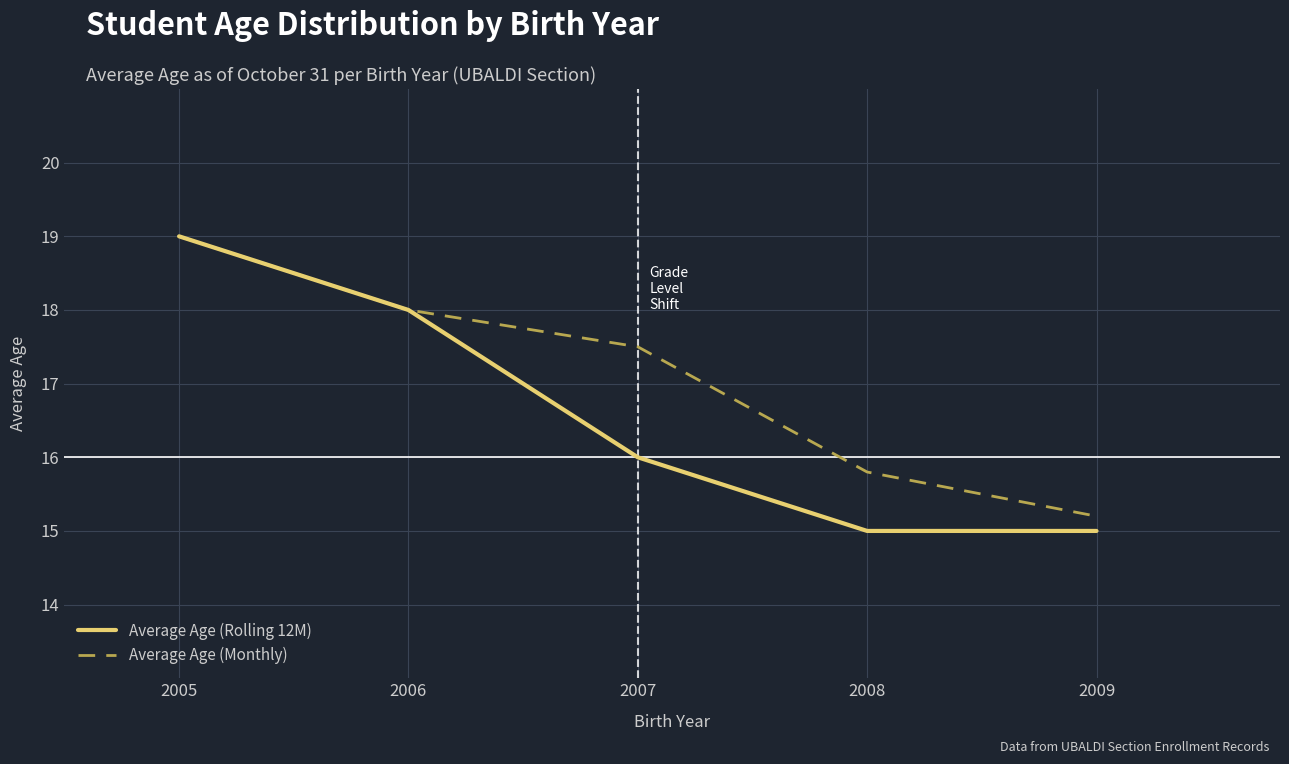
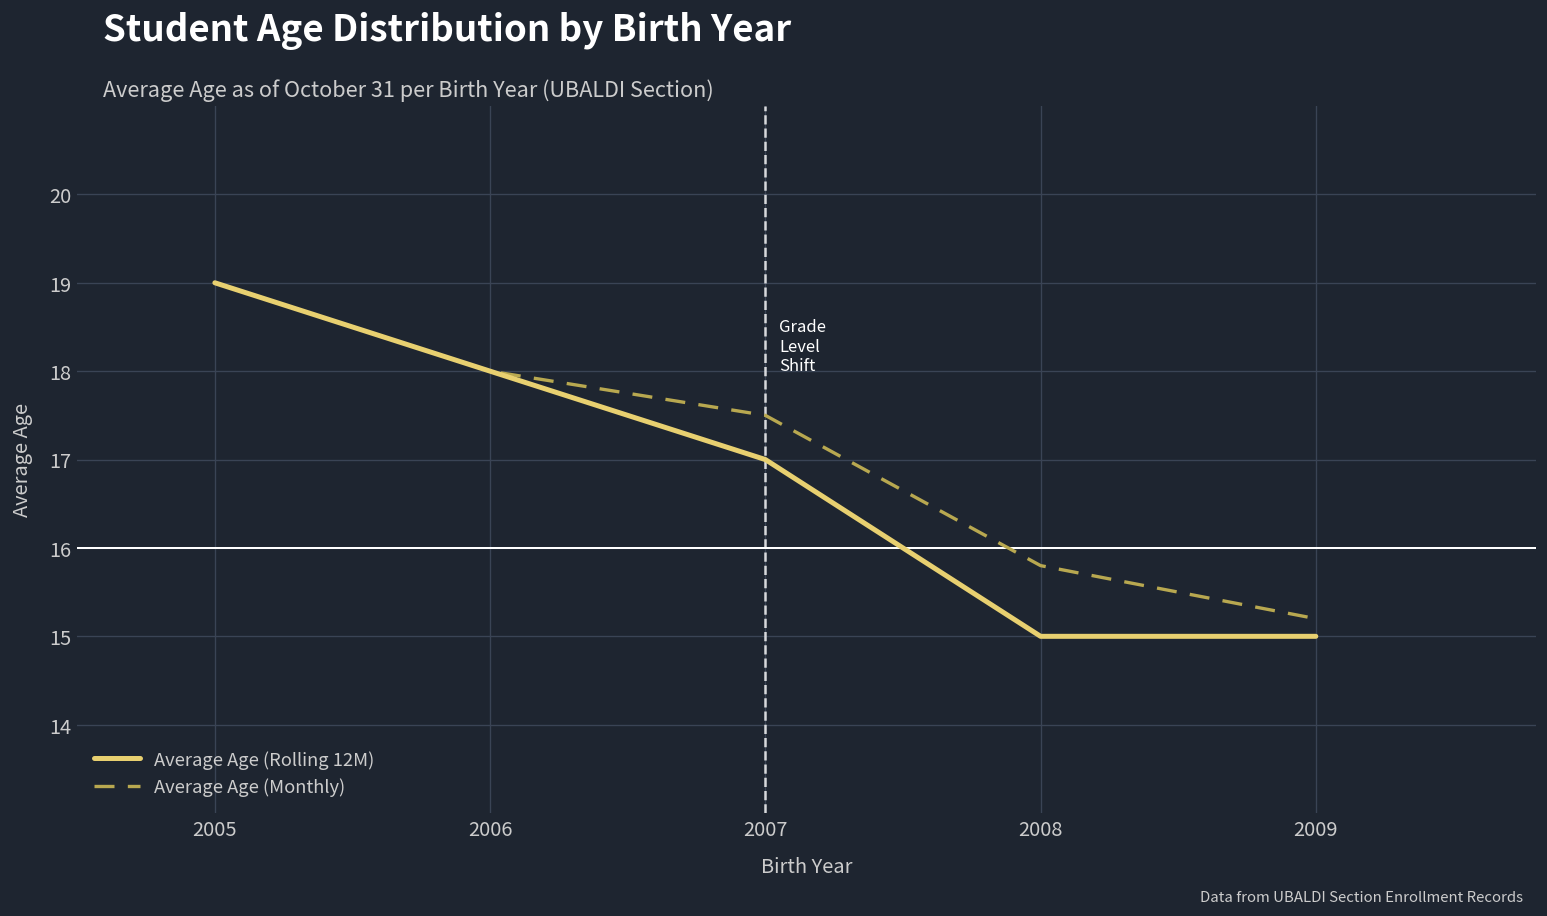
  {
    "Average Age (Rolling 12M)": {
-     "2007": 16,
+     "2007": 17,
      "2008": 15,
      "2009": 15
    },
    "Average Age (Monthly)": {
      "2007": 17.5,
      "2008": 15.8,
      "2009": 15.2
    }
  }
